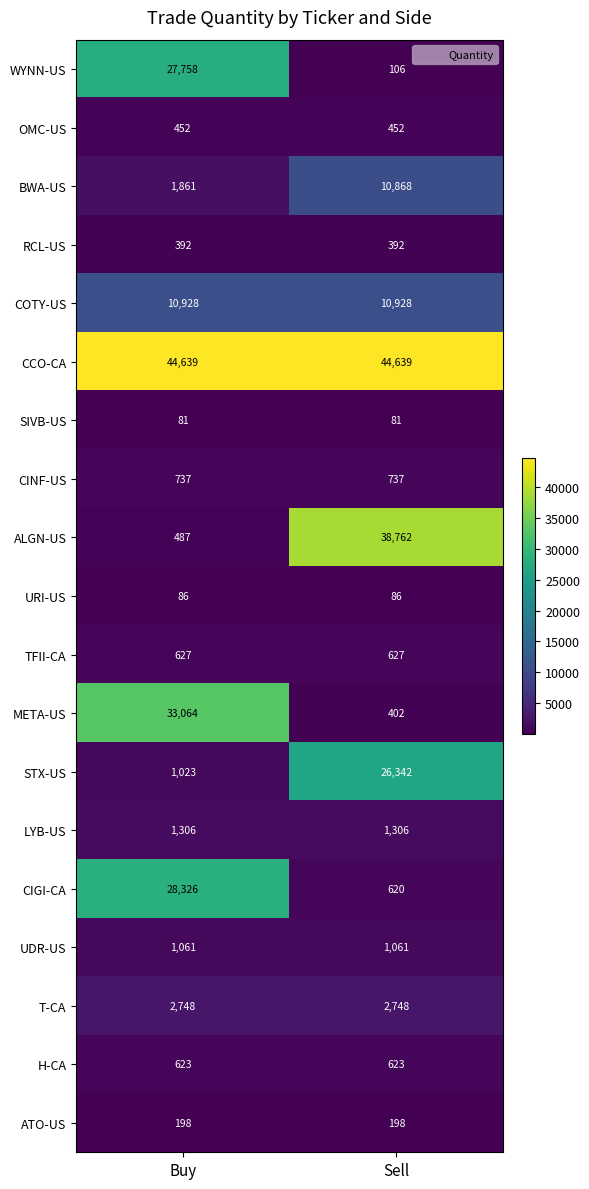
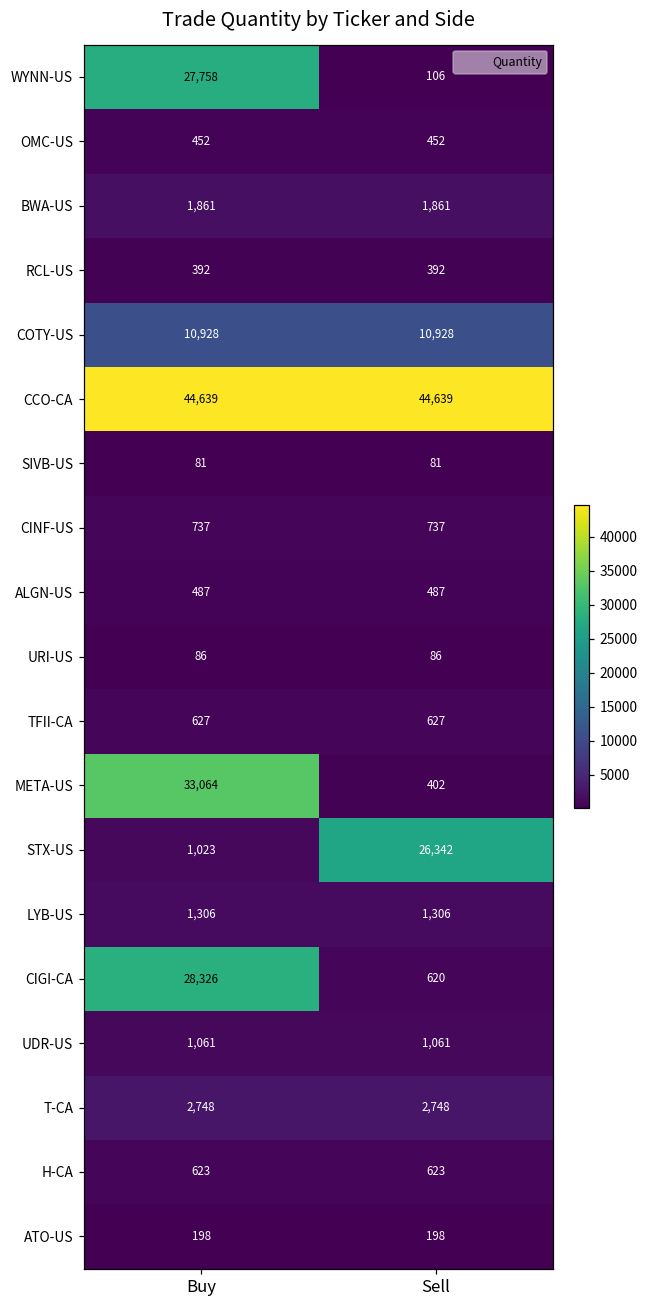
  {
    "WYNN-US": {
      "Buy": "27,758",
      "Sell": "106"
    },
    "OMC-US": {
      "Buy": "452",
      "Sell": "452"
    },
    "BWA-US": {
      "Buy": "1,861",
-     "Sell": "10,868"
+     "Sell": "1,861"
    },
    "RCL-US": {
      "Buy": "392",
      "Sell": "392"
    },
    "COTY-US": {
      "Buy": "10,928",
      "Sell": "10,928"
    },
    "CCO-CA": {
      "Buy": "44,639",
      "Sell": "44,639"
    },
    "SIVB-US": {
      "Buy": "81",
      "Sell": "81"
    },
    "CINF-US": {
      "Buy": "737",
      "Sell": "737"
    },
    "ALGN-US": {
      "Buy": "487",
-     "Sell": "38,762"
+     "Sell": "487"
    },
    "URI-US": {
      "Buy": "86",
      "Sell": "86"
    },
    "TFII-CA": {
      "Buy": "627",
      "Sell": "627"
    },
    "META-US": {
      "Buy": "33,064",
      "Sell": "402"
    },
    "STX-US": {
      "Buy": "1,023",
      "Sell": "26,342"
    },
    "LYB-US": {
      "Buy": "1,306",
      "Sell": "1,306"
    },
    "CIGI-CA": {
      "Buy": "28,326",
      "Sell": "620"
    },
    "UDR-US": {
      "Buy": "1,061",
      "Sell": "1,061"
    },
    "T-CA": {
      "Buy": "2,748",
      "Sell": "2,748"
    },
    "H-CA": {
      "Buy": "623",
      "Sell": "623"
    },
    "ATO-US": {
      "Buy": "198",
      "Sell": "198"
    }
  }
